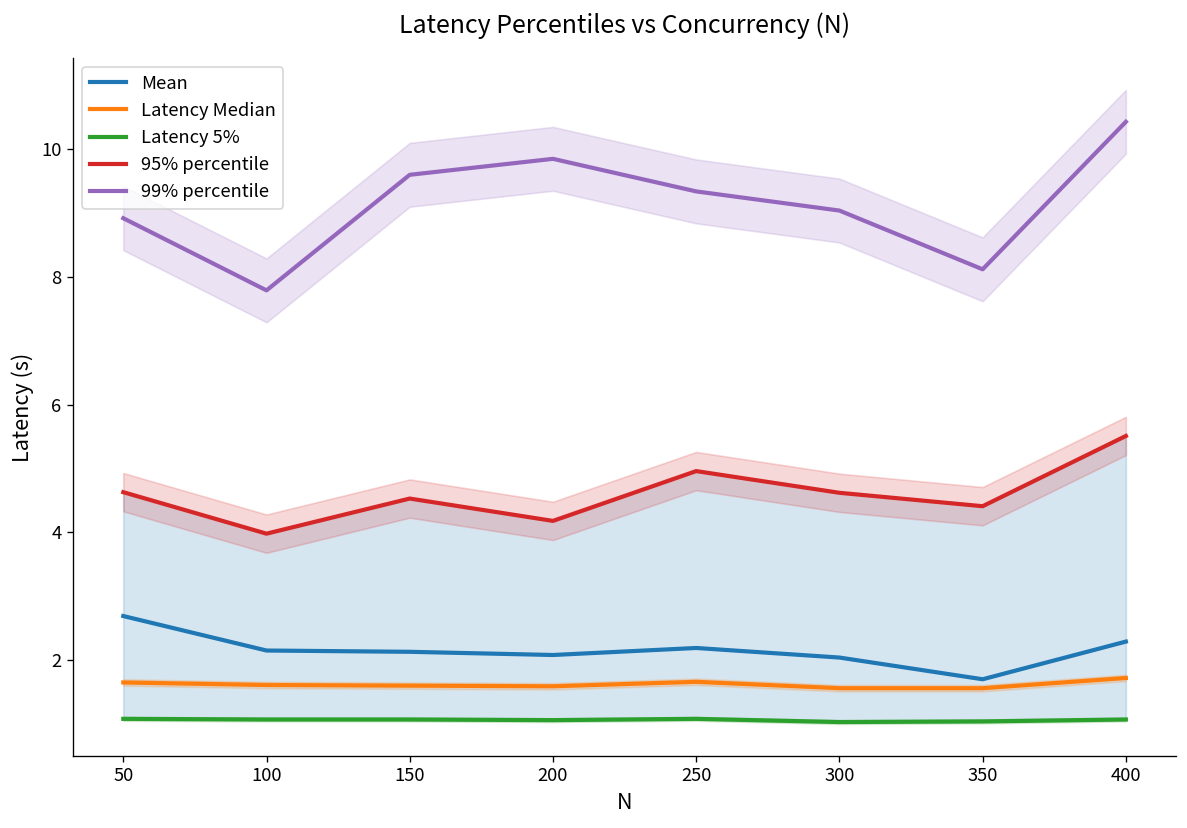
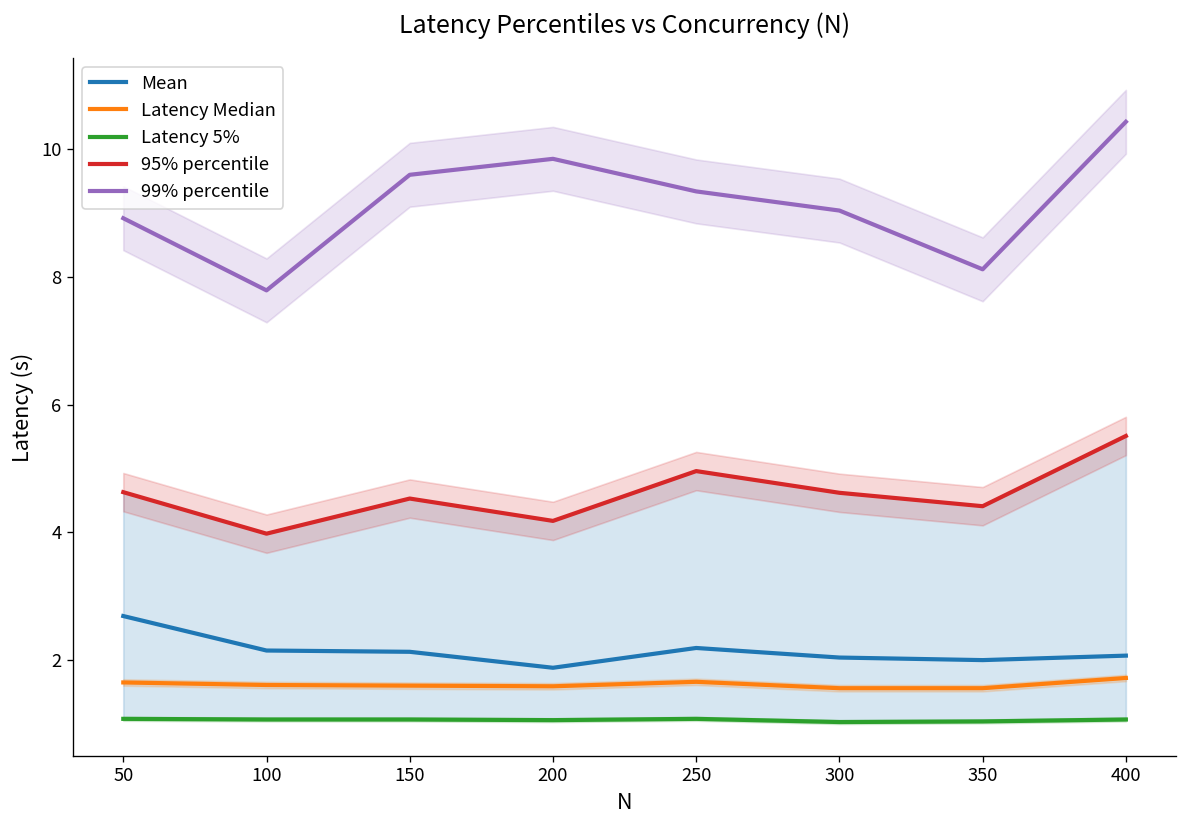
  {
    "Mean": {
      "50": 2.7,
      "100": 2.2,
      "150": 2.1,
-     "200": 2.1,
+     "200": 1.9,
      "250": 2.2,
      "300": 2.0,
-     "350": 1.7,
-     "400": 2.3
+     "350": 2.0,
+     "400": 2.1
    }
  }
